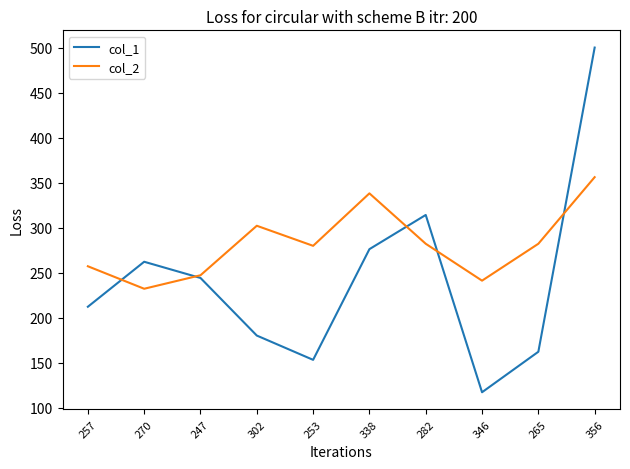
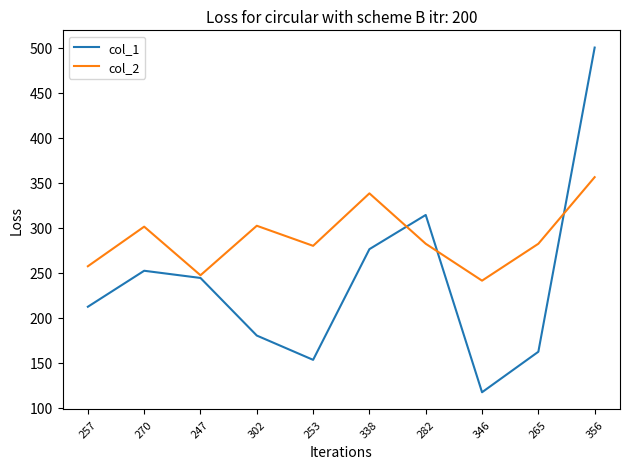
  {
    "col_1": {
      "257": 210,
-     "270": 260,
+     "270": 250,
      "247": 240,
      "302": 180,
      "253": 150,
      "338": 280,
      "282": 310,
      "346": 120,
      "265": 160,
      "356": 500
    },
    "col_2": {
      "257": 260,
-     "270": 230,
+     "270": 300,
      "247": 250,
      "302": 300,
      "253": 280,
      "338": 340,
      "282": 280,
      "346": 240,
      "265": 280,
      "356": 360
    }
  }
